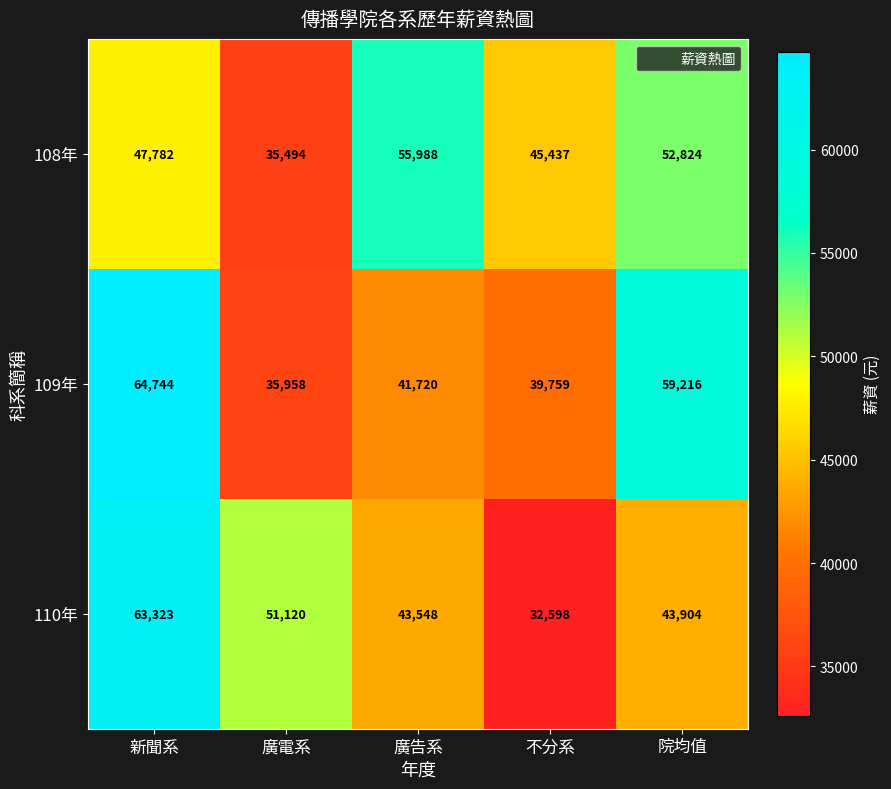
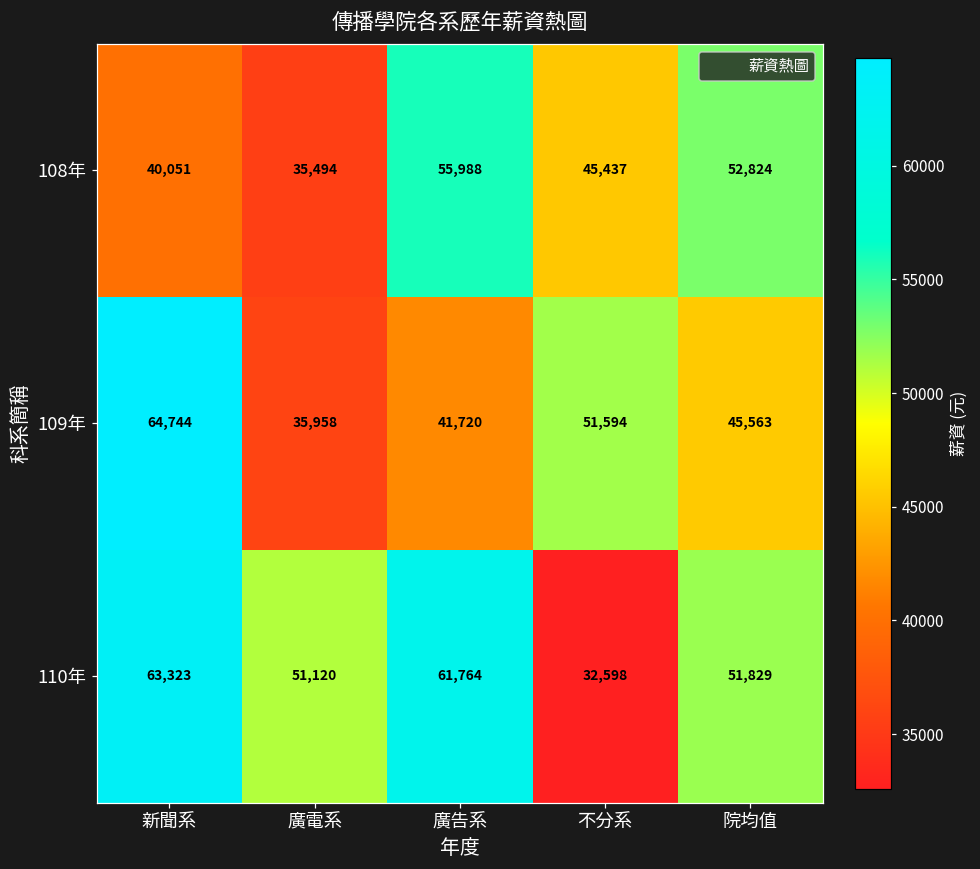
  {
    "108年": {
-     "新聞系": "47,782",
+     "新聞系": "40,051",
      "廣電系": "35,494",
      "廣告系": "55,988",
      "不分系": "45,437",
      "院均值": "52,824"
    },
    "109年": {
      "新聞系": "64,744",
      "廣電系": "35,958",
      "廣告系": "41,720",
-     "不分系": "39,759",
-     "院均值": "59,216"
+     "不分系": "51,594",
+     "院均值": "45,563"
    },
    "110年": {
      "新聞系": "63,323",
      "廣電系": "51,120",
-     "廣告系": "43,548",
+     "廣告系": "61,764",
      "不分系": "32,598",
-     "院均值": "43,904"
+     "院均值": "51,829"
    }
  }
